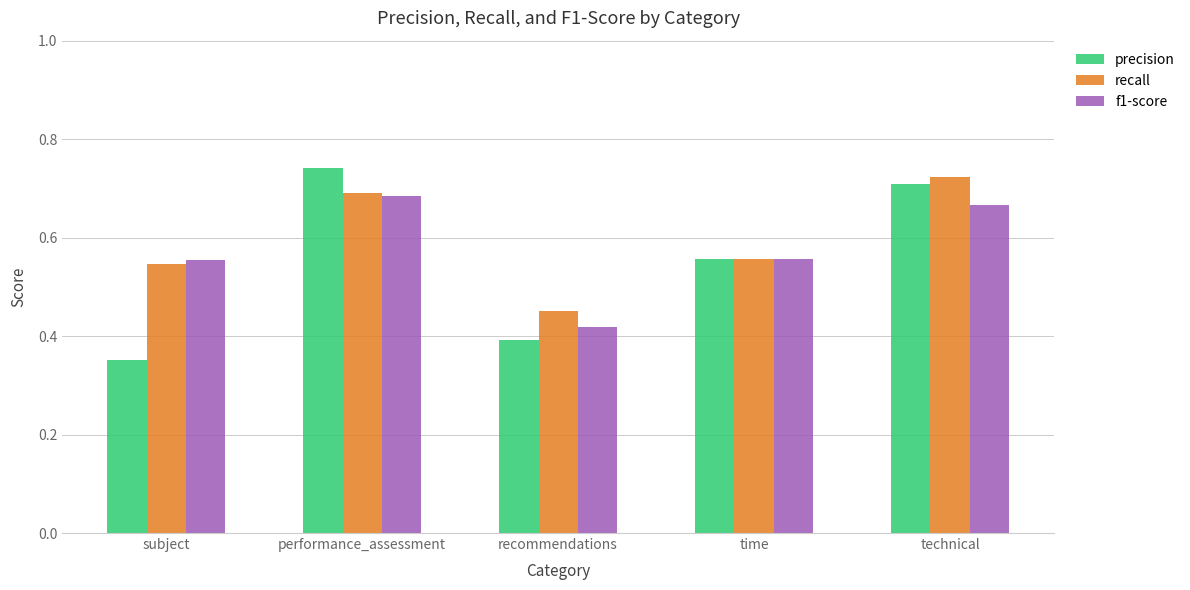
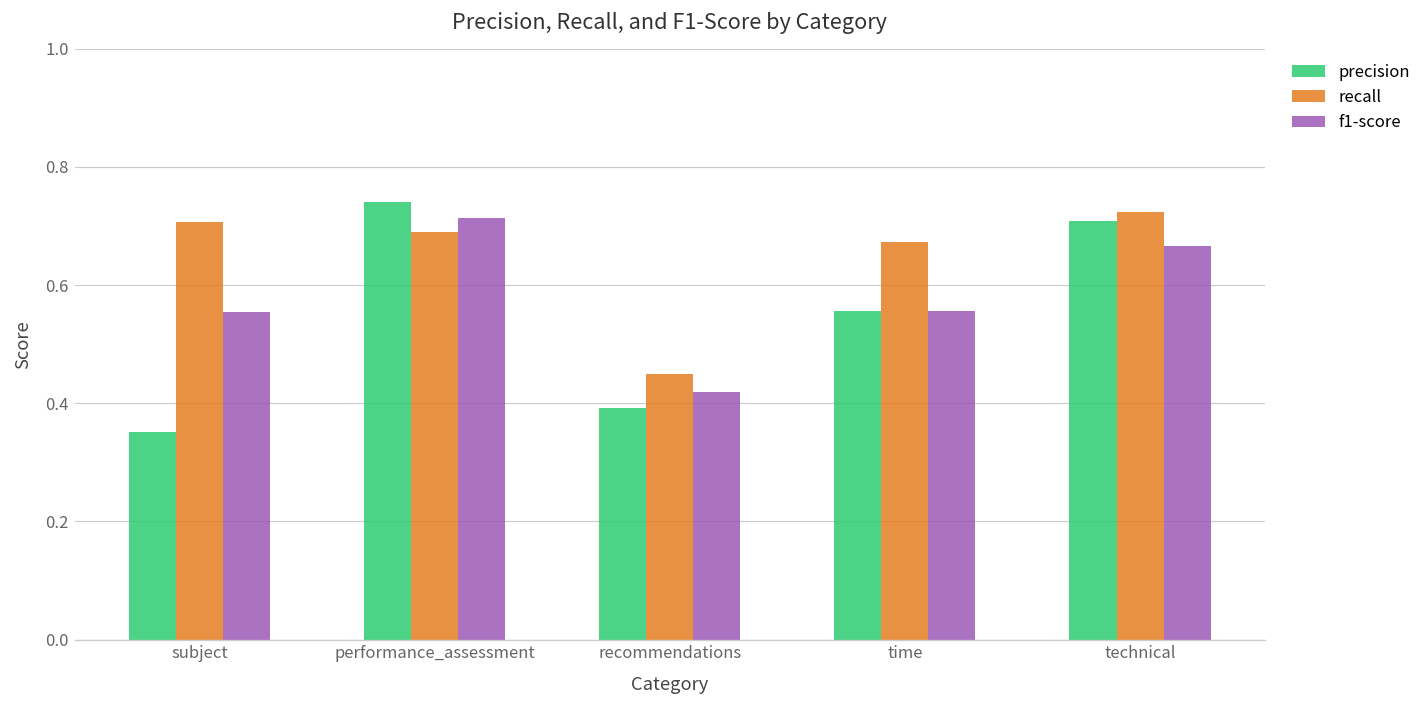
  {
    "precision": {
      "subject": 0.35,
      "performance_assessment": 0.74,
      "recommendations": 0.39,
      "time": 0.56,
      "technical": 0.71
    },
    "recall": {
-     "subject": 0.55,
+     "subject": 0.71,
      "performance_assessment": 0.69,
      "recommendations": 0.45,
-     "time": 0.56,
+     "time": 0.67,
      "technical": 0.72
    },
    "f1-score": {
      "subject": 0.55,
-     "performance_assessment": 0.68,
+     "performance_assessment": 0.71,
      "recommendations": 0.42,
      "time": 0.56,
      "technical": 0.67
    }
  }
